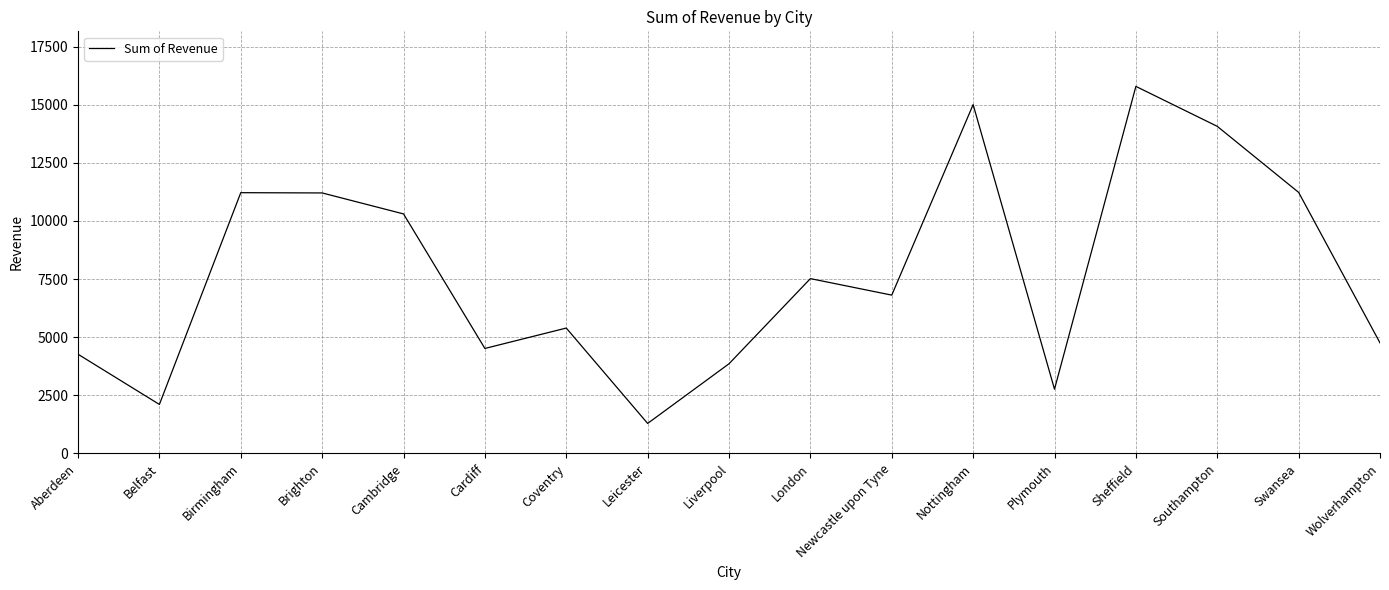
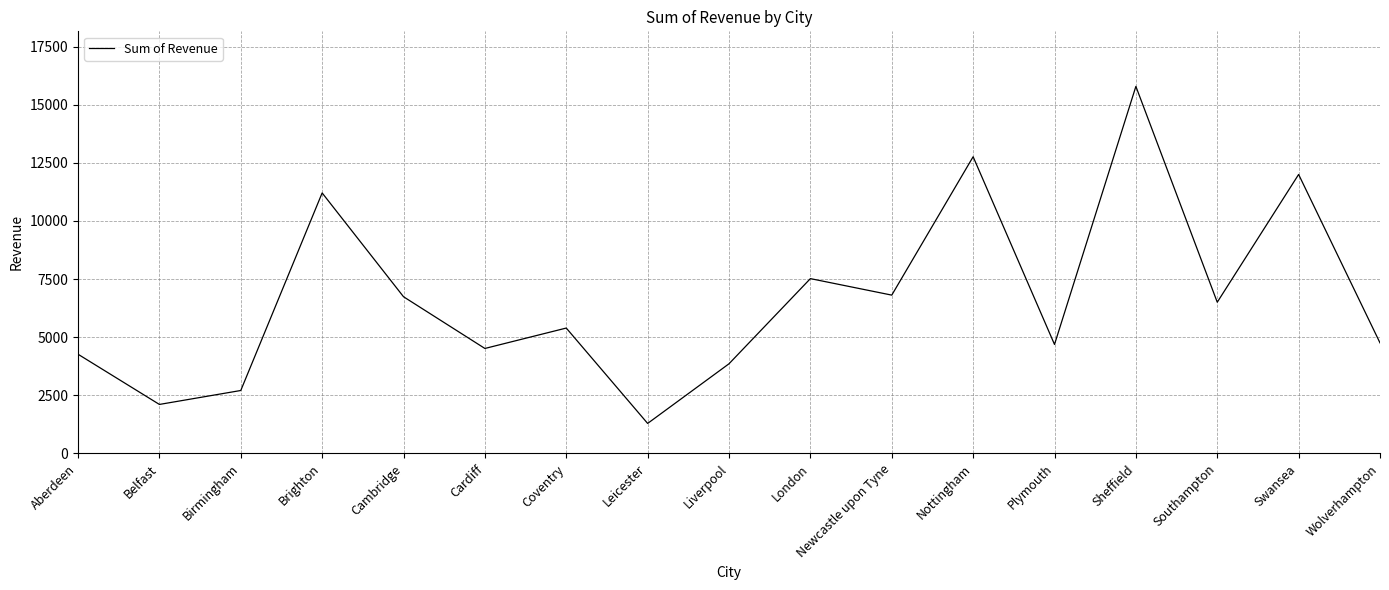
  {
    "Aberdeen": 4300,
    "Belfast": 2100,
-   "Birmingham": 11200,
+   "Birmingham": 2700,
    "Brighton": 11200,
-   "Cambridge": 10300,
+   "Cambridge": 6700,
    "Cardiff": 4500,
    "Coventry": 5400,
    "Leicester": 1300,
    "Liverpool": 3900,
    "London": 7500,
    "Newcastle upon Tyne": 6800,
-   "Nottingham": 15000,
-   "Plymouth": 2800,
+   "Nottingham": 12800,
+   "Plymouth": 4700,
    "Sheffield": 15800,
-   "Southampton": 14100,
-   "Swansea": 11200,
+   "Southampton": 6500,
+   "Swansea": 12000,
    "Wolverhampton": 4800
  }
